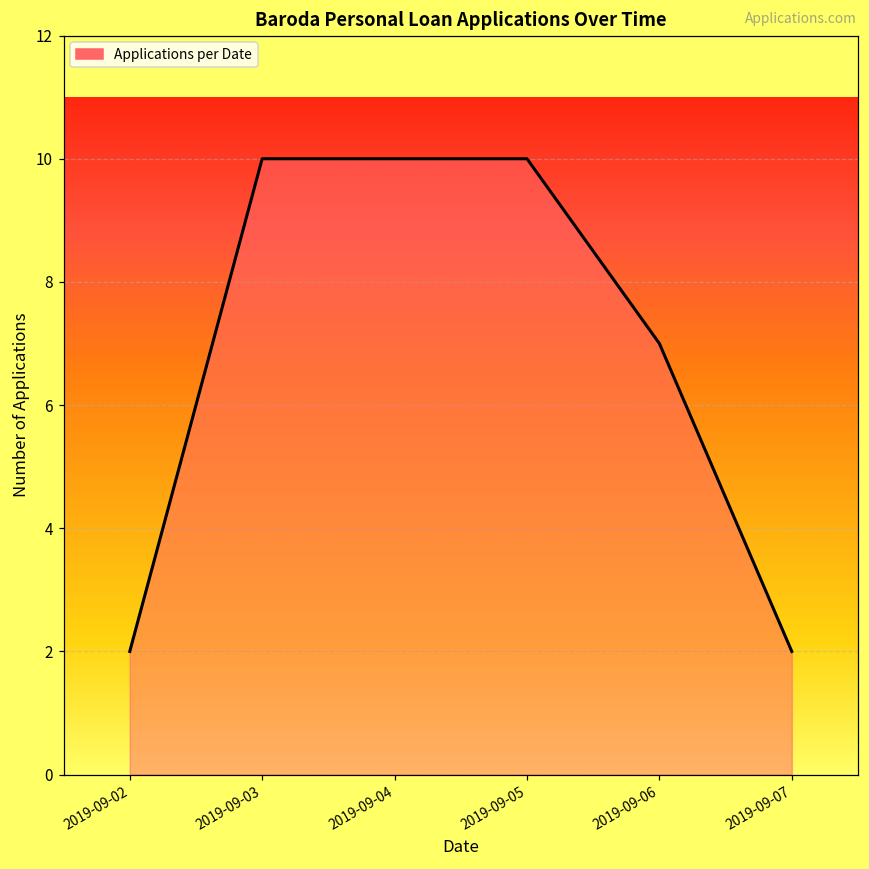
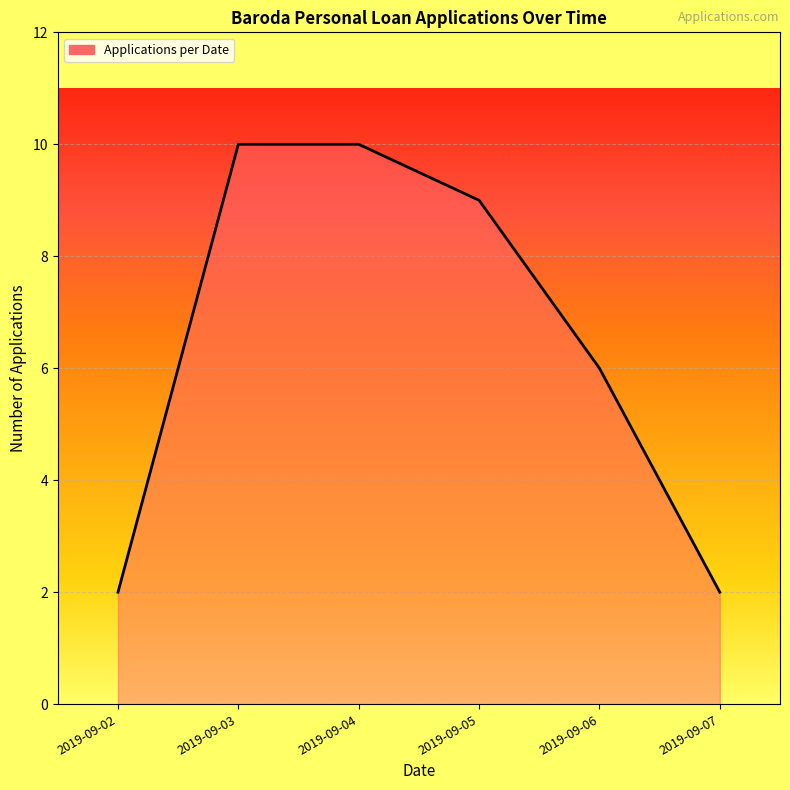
  {
    "2019-09-02": 2,
    "2019-09-03": 10,
    "2019-09-04": 10,
-   "2019-09-05": 10,
-   "2019-09-06": 7,
+   "2019-09-05": 9,
+   "2019-09-06": 6,
    "2019-09-07": 2
  }
